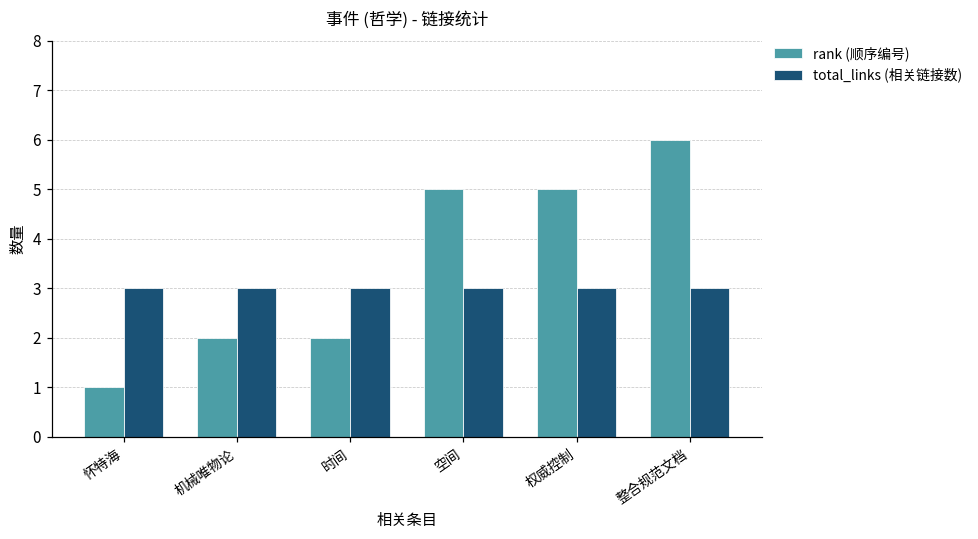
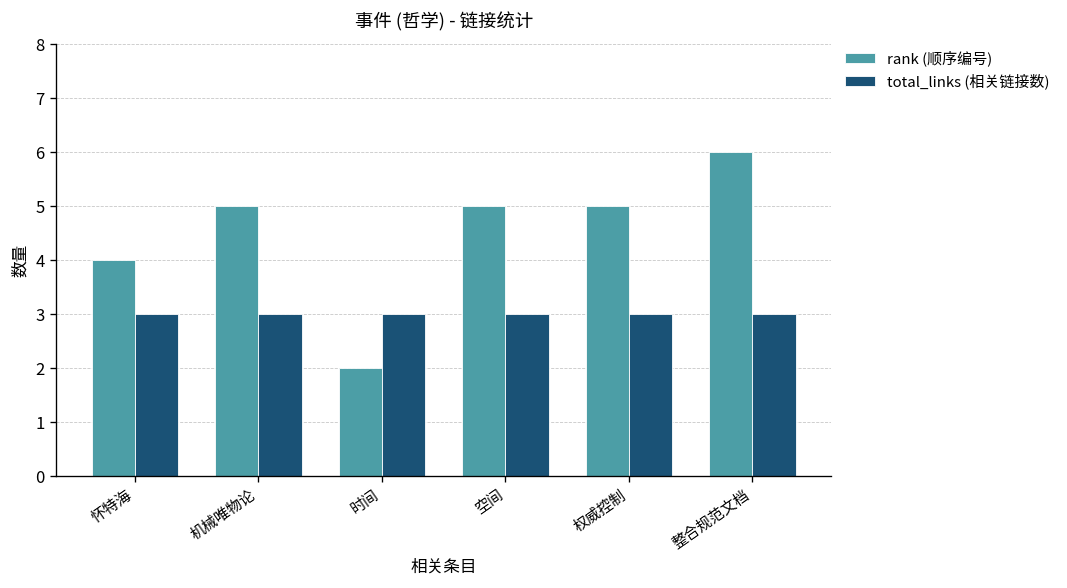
  {
    "rank (顺序编号)": {
-     "怀特海": 1,
-     "机械唯物论": 2,
+     "怀特海": 4,
+     "机械唯物论": 5,
      "时间": 2,
      "空间": 5,
      "权威控制": 5,
      "整合规范文档": 6
    },
    "total_links (相关链接数)": {
      "怀特海": 3,
      "机械唯物论": 3,
      "时间": 3,
      "空间": 3,
      "权威控制": 3,
      "整合规范文档": 3
    }
  }
